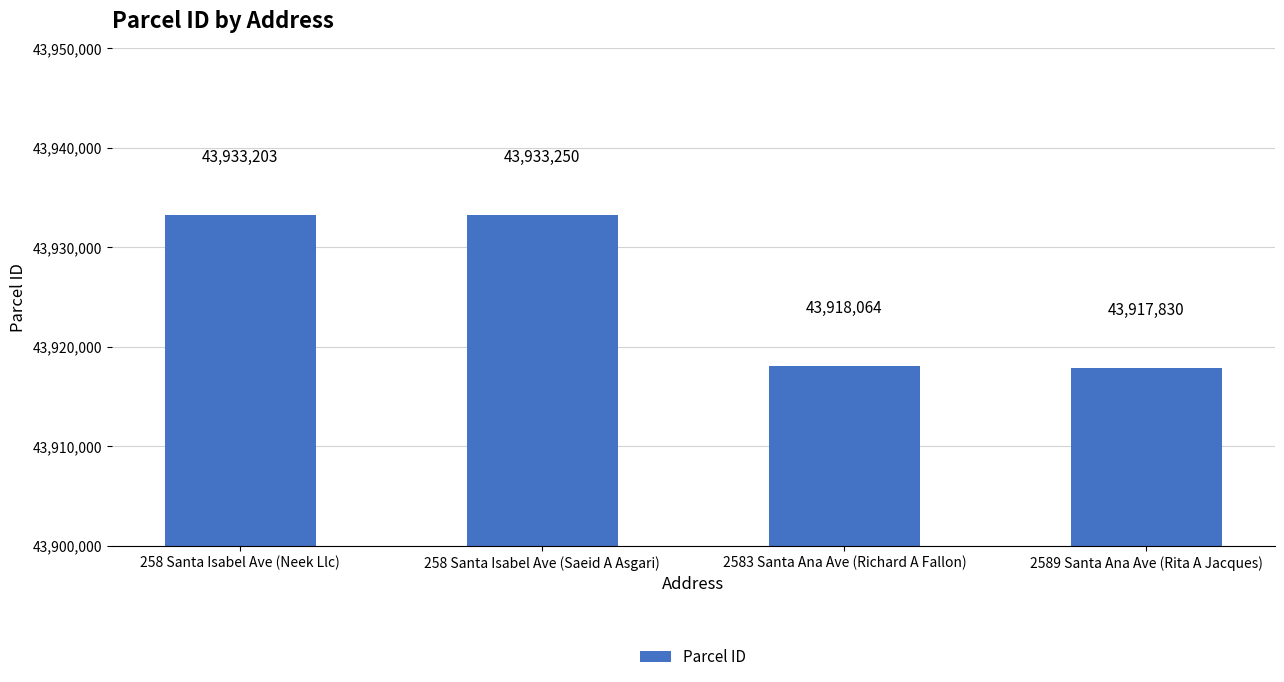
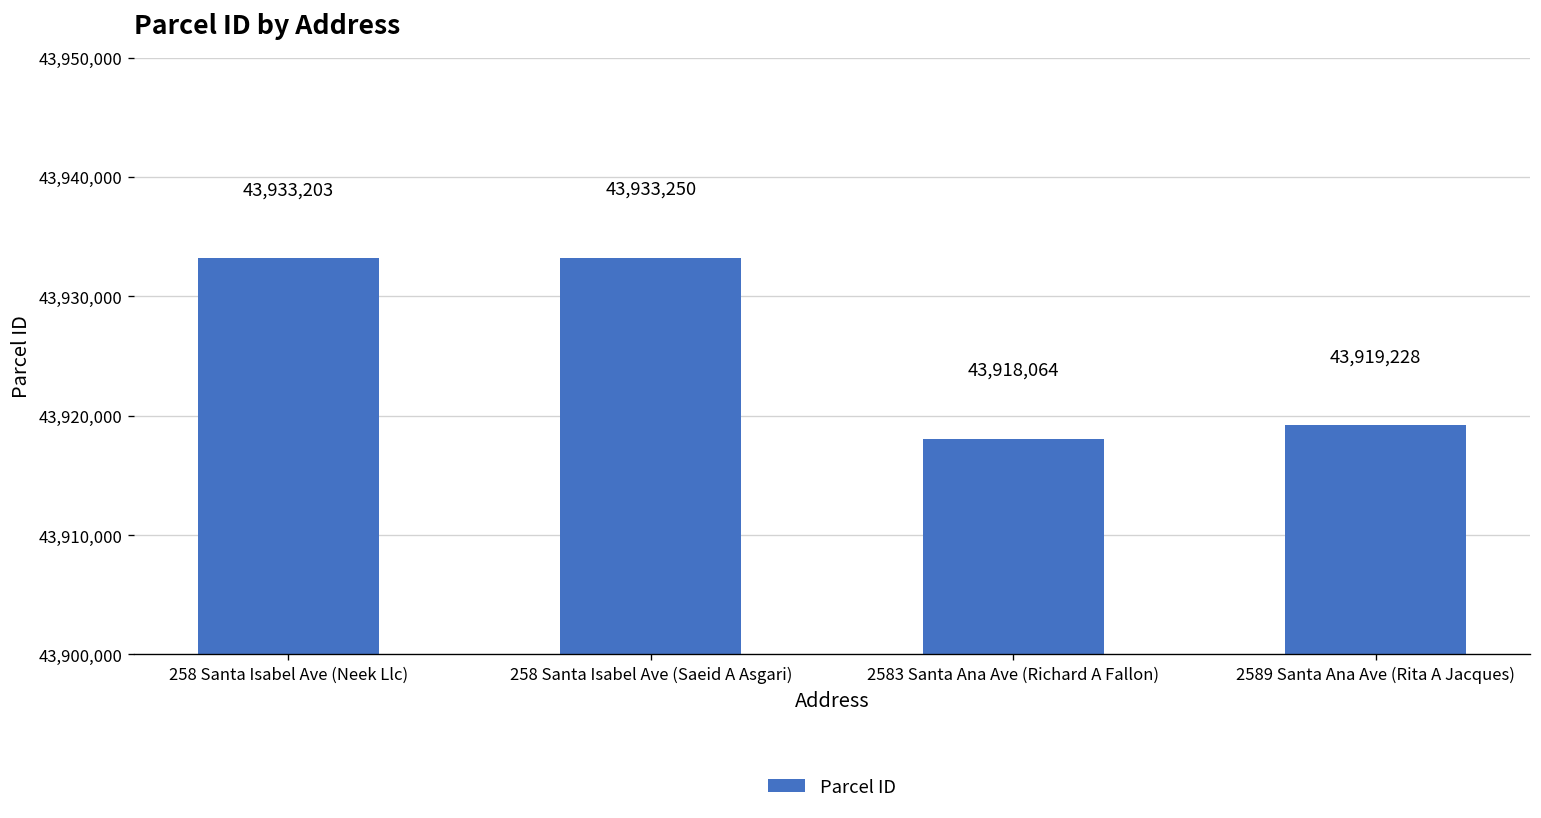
  {
-   "2589 Santa Ana Ave (Rita A Jacques)": "43,917,830"
+   "2589 Santa Ana Ave (Rita A Jacques)": "43,919,228"
  }
